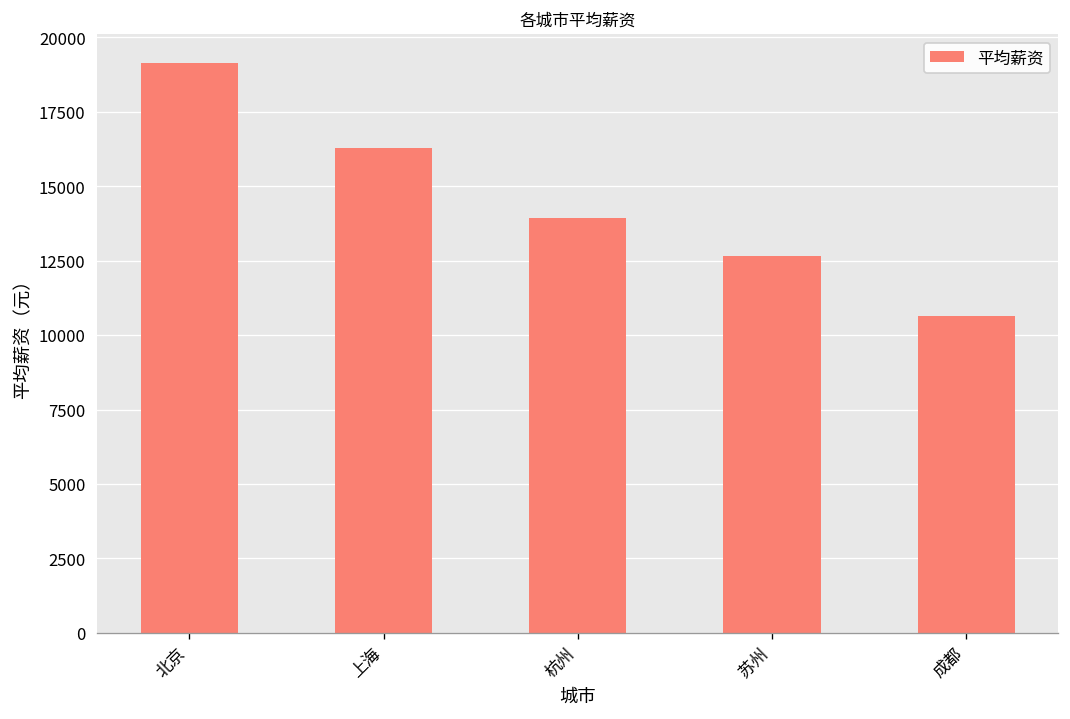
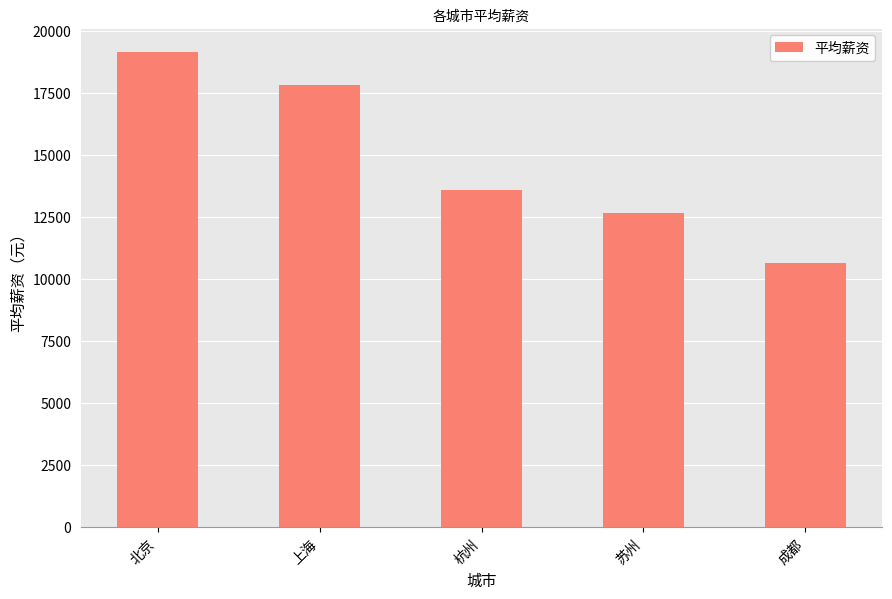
  {
    "北京": 19100,
-   "上海": 16300,
-   "杭州": 13900,
+   "上海": 17800,
+   "杭州": 13600,
    "苏州": 12700,
    "成都": 10700
  }
